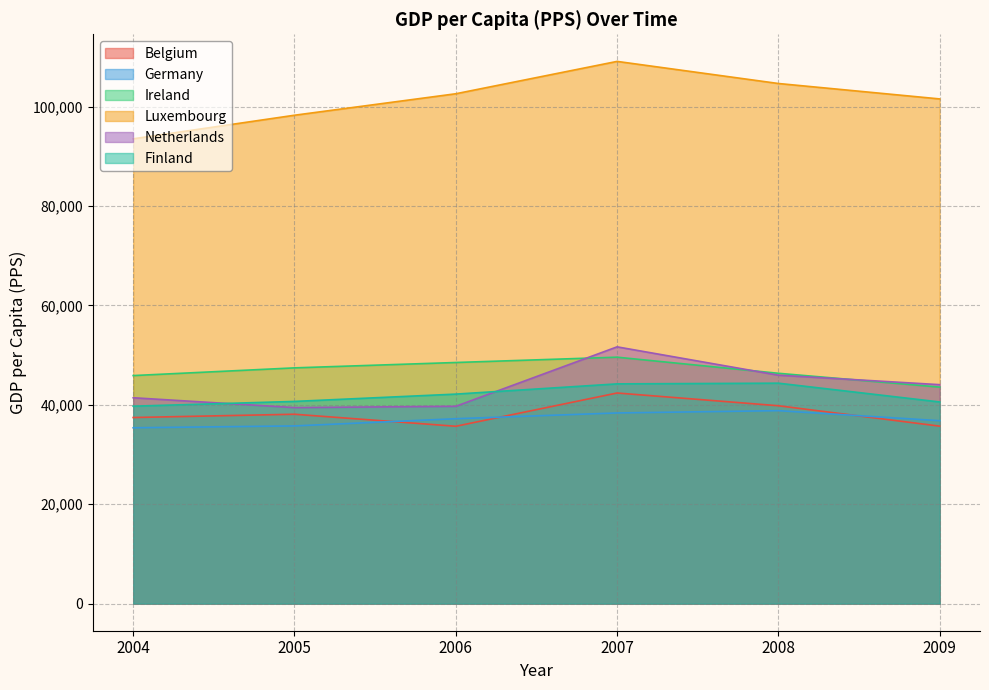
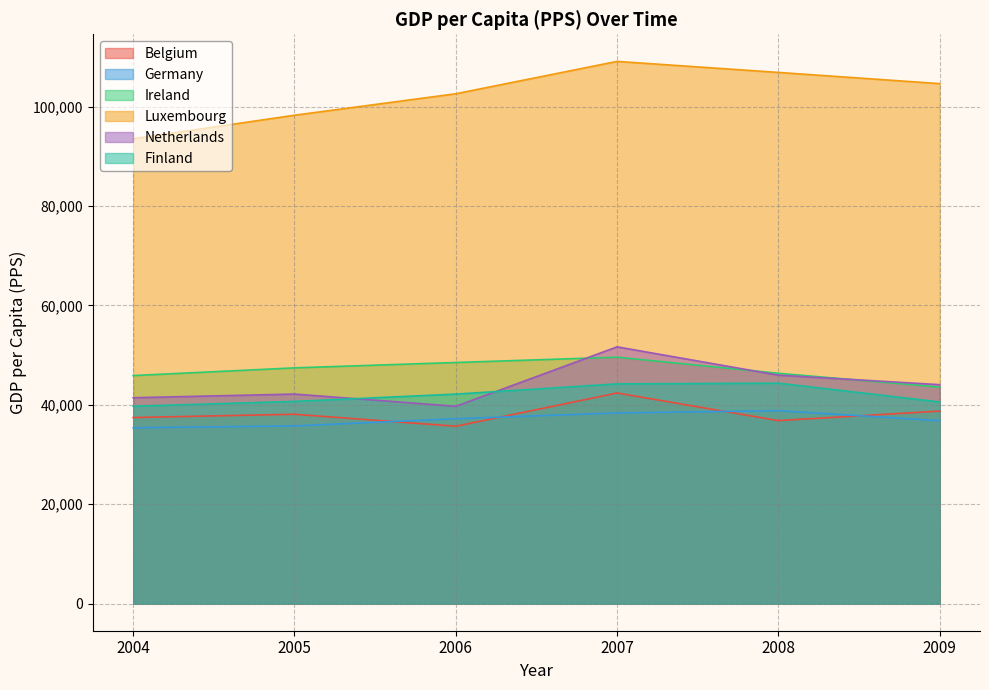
  {
    "Belgium": {
      "2004": "37,000",
      "2005": "38,000",
      "2006": "36,000",
      "2007": "42,000",
-     "2008": "40,000",
-     "2009": "36,000"
+     "2008": "37,000",
+     "2009": "39,000"
    },
    "Luxembourg": {
      "2005": "98,000",
      "2006": "103,000",
      "2007": "109,000",
-     "2008": "105,000",
-     "2009": "102,000"
+     "2008": "107,000",
+     "2009": "105,000"
    },
    "Netherlands": {
      "2004": "41,000",
-     "2005": "39,000",
+     "2005": "42,000",
      "2006": "40,000",
      "2007": "52,000"
    }
  }
